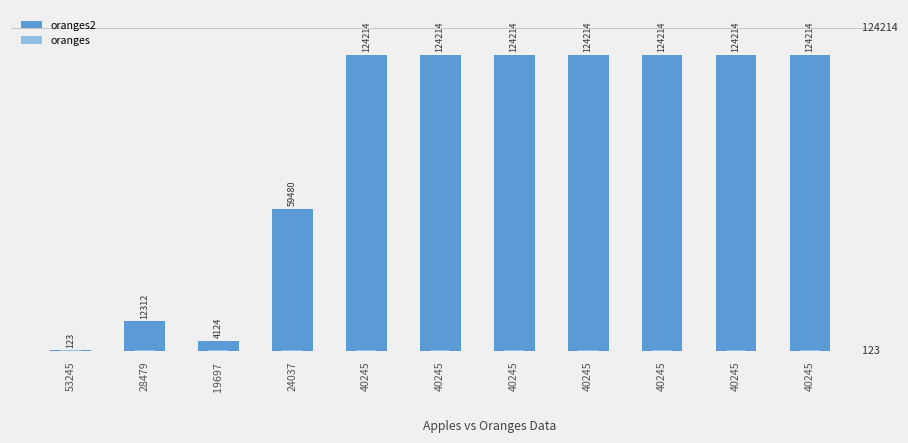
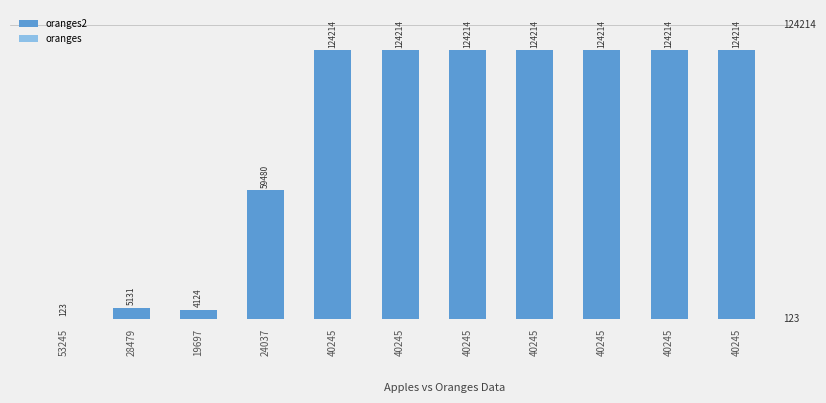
  {
    "oranges2": {
      "53245": 123,
-     "28479": 12312,
+     "28479": 5131,
      "19697": 4124,
      "24037": 59480
    }
  }
